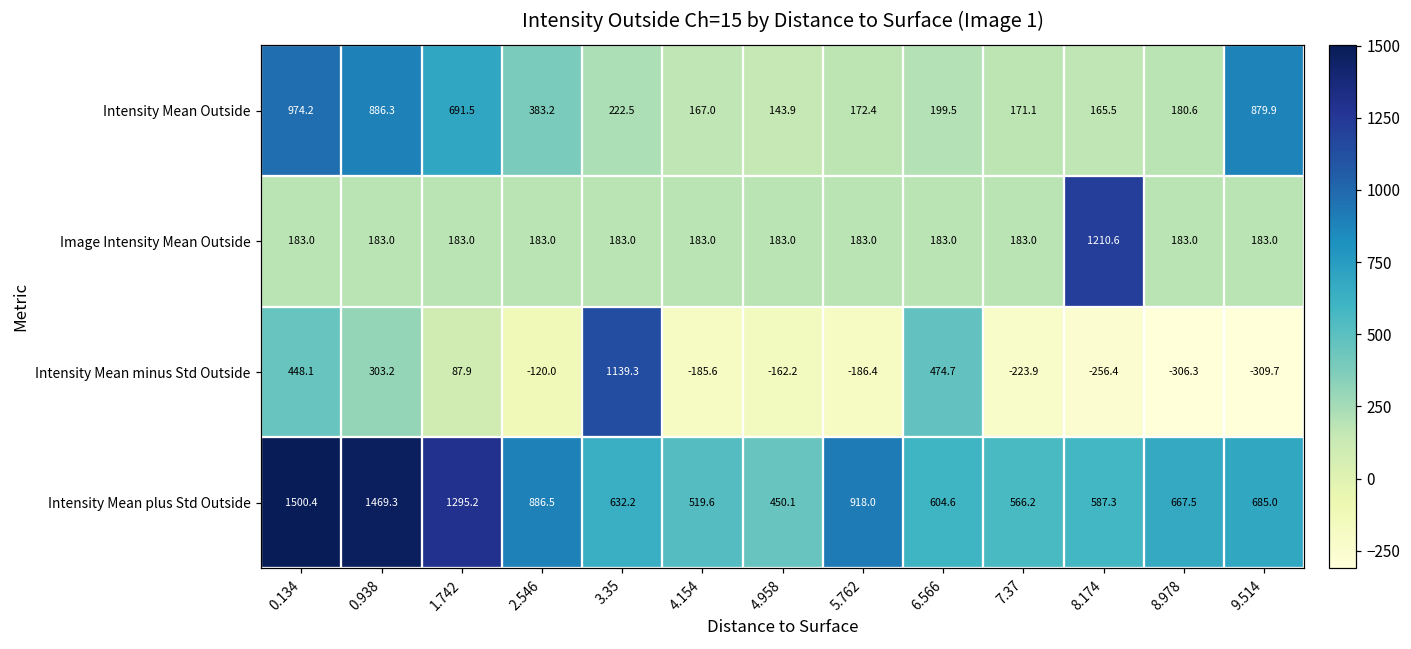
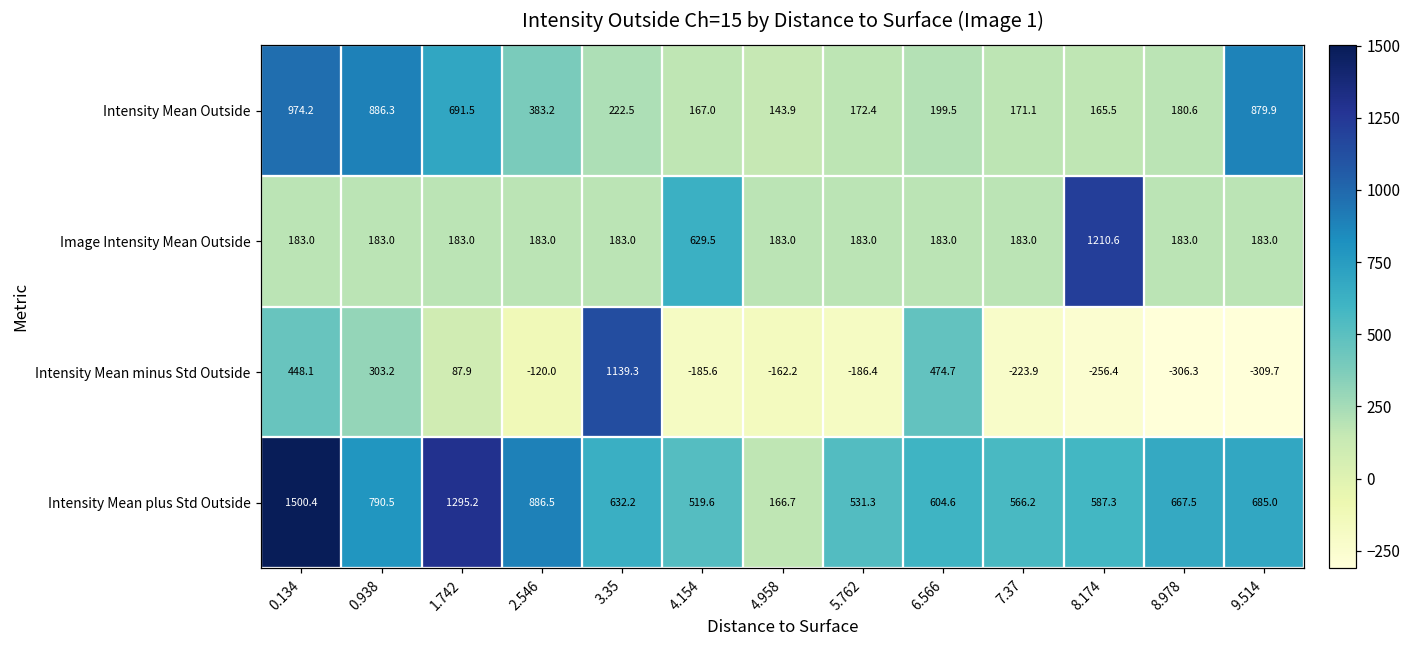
  {
    "Intensity Mean Outside": {
      "0.134": 974.2,
      "0.938": 886.3,
      "1.742": 691.5,
      "2.546": 383.2,
      "3.35": 222.5,
      "4.154": 167.0,
      "4.958": 143.9,
      "5.762": 172.4,
      "6.566": 199.5,
      "7.37": 171.1,
      "8.174": 165.5,
      "8.978": 180.6,
      "9.514": 879.9
    },
    "Image Intensity Mean Outside": {
      "0.134": 183.0,
      "0.938": 183.0,
      "1.742": 183.0,
      "2.546": 183.0,
      "3.35": 183.0,
-     "4.154": 183.0,
+     "4.154": 629.5,
      "4.958": 183.0,
      "5.762": 183.0,
      "6.566": 183.0,
      "7.37": 183.0,
      "8.174": 1210.6,
      "8.978": 183.0,
      "9.514": 183.0
    },
    "Intensity Mean minus Std Outside": {
      "0.134": 448.1,
      "0.938": 303.2,
      "1.742": 87.9,
      "2.546": -120.0,
      "3.35": 1139.3,
      "4.154": -185.6,
      "4.958": -162.2,
      "5.762": -186.4,
      "6.566": 474.7,
      "7.37": -223.9,
      "8.174": -256.4,
      "8.978": -306.3,
      "9.514": -309.7
    },
    "Intensity Mean plus Std Outside": {
      "0.134": 1500.4,
-     "0.938": 1469.3,
+     "0.938": 790.5,
      "1.742": 1295.2,
      "2.546": 886.5,
      "3.35": 632.2,
      "4.154": 519.6,
-     "4.958": 450.1,
-     "5.762": 918.0,
+     "4.958": 166.7,
+     "5.762": 531.3,
      "6.566": 604.6,
      "7.37": 566.2,
      "8.174": 587.3,
      "8.978": 667.5,
      "9.514": 685.0
    }
  }
